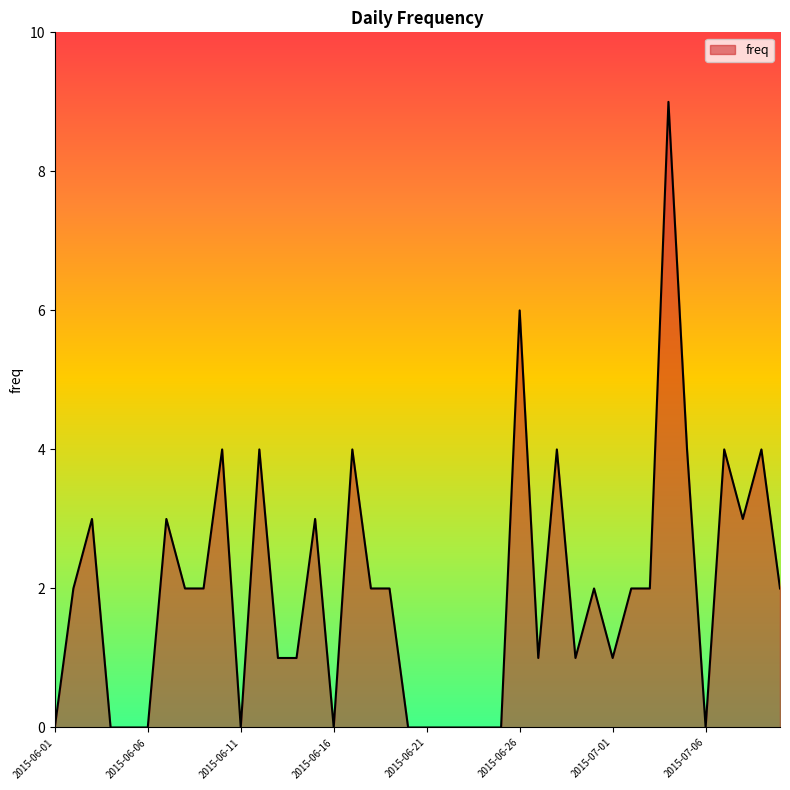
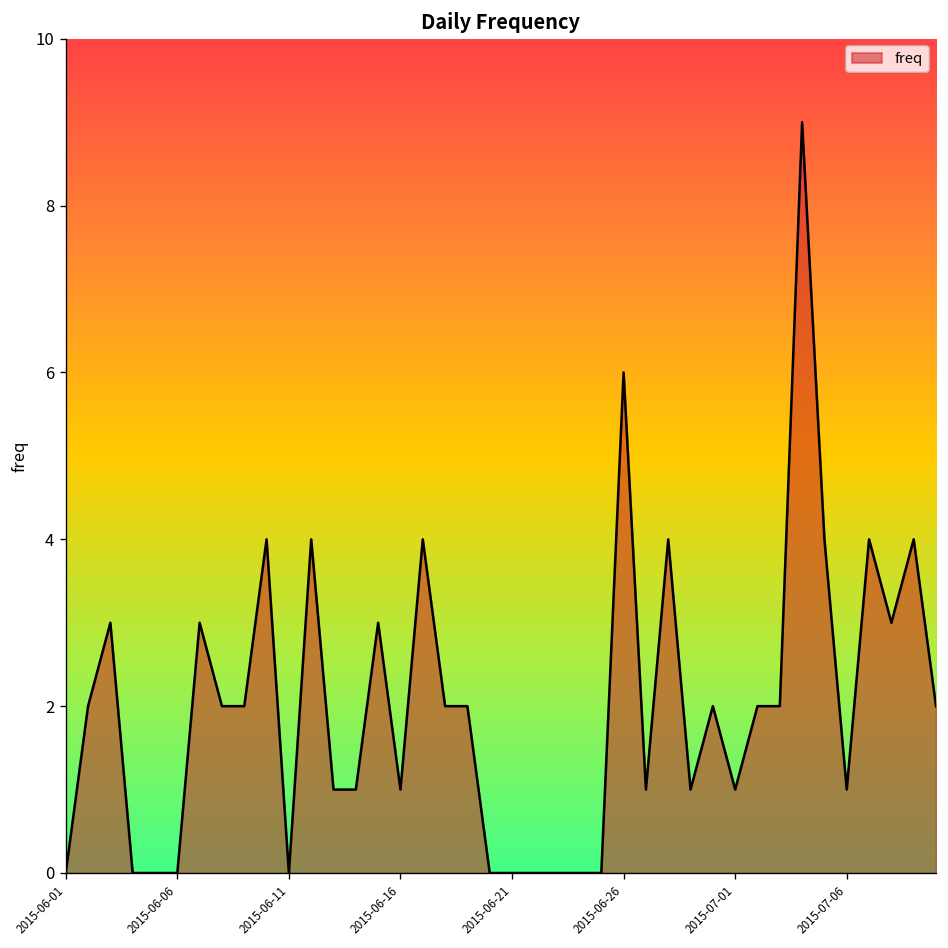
  {
    "2015-06-01": 0,
    "2015-06-06": 0,
    "2015-06-11": 0,
-   "2015-06-16": 0,
+   "2015-06-16": 1,
    "2015-06-21": 0,
    "2015-06-26": 6,
    "2015-07-01": 1,
-   "2015-07-06": 0
+   "2015-07-06": 1
  }
